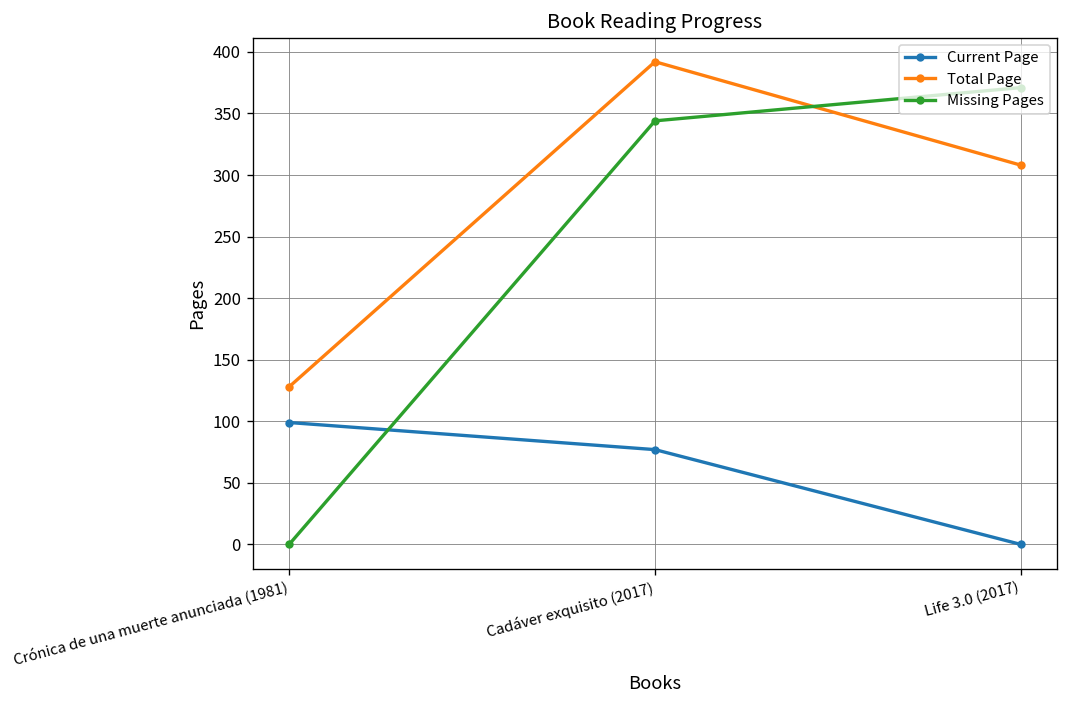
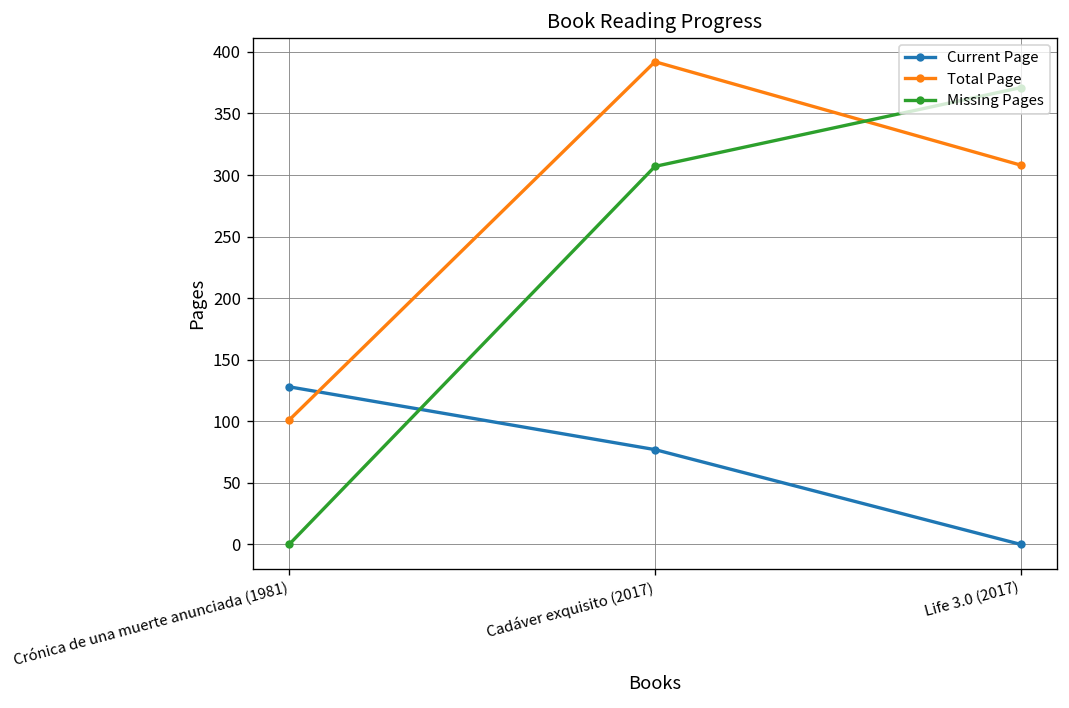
  {
    "Current Page": {
-     "Crónica de una muerte anunciada (1981)": 99,
+     "Crónica de una muerte anunciada (1981)": 128,
      "Cadáver exquisito (2017)": 77,
      "Life 3.0 (2017)": 0
    },
    "Total Page": {
-     "Crónica de una muerte anunciada (1981)": 128,
+     "Crónica de una muerte anunciada (1981)": 101,
      "Cadáver exquisito (2017)": 392,
      "Life 3.0 (2017)": 308
    },
    "Missing Pages": {
      "Crónica de una muerte anunciada (1981)": 0,
-     "Cadáver exquisito (2017)": 344
+     "Cadáver exquisito (2017)": 307
    }
  }
